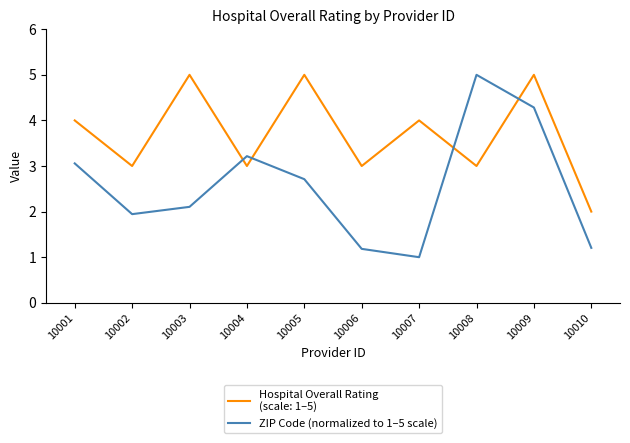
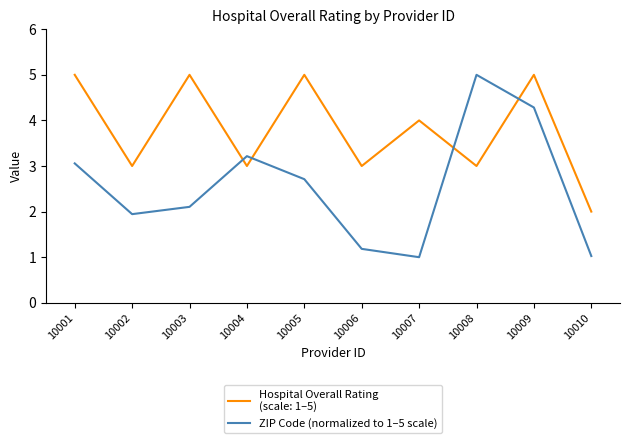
  {
    "Hospital Overall Rating (scale: 1–5)": {
-     "10001": 4,
+     "10001": 5,
      "10002": 3,
      "10003": 5,
      "10004": 3,
      "10005": 5,
      "10006": 3,
      "10007": 4,
      "10008": 3,
      "10009": 5,
      "10010": 2
    },
    "ZIP Code (normalized to 1–5 scale)": {
      "10001": 3.1,
      "10002": 1.9,
      "10003": 2.1,
      "10004": 3.2,
      "10005": 2.7,
      "10006": 1.2,
      "10007": 1.0,
      "10008": 5.0,
      "10009": 4.3,
-     "10010": 1.2
+     "10010": 1.0
    }
  }
